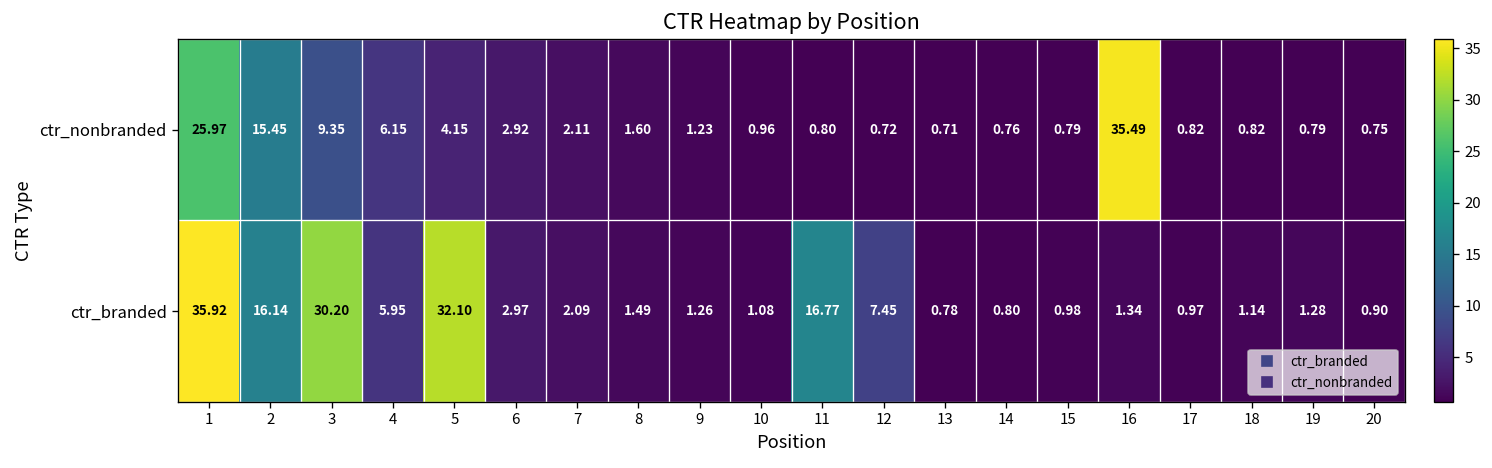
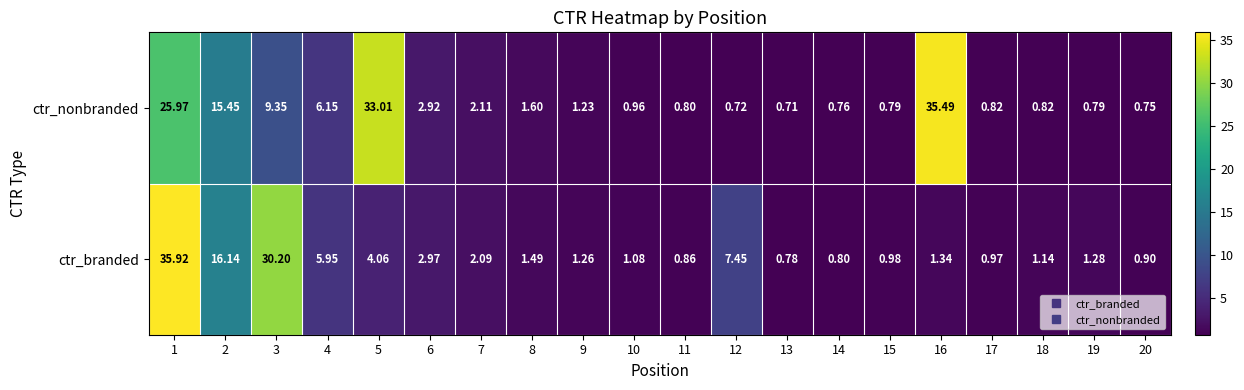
  {
    "ctr_nonbranded": {
      "1": 25.97,
      "2": 15.45,
      "3": 9.35,
      "4": 6.15,
-     "5": 4.15,
+     "5": 33.01,
      "6": 2.92,
      "7": 2.11,
      "8": 1.60,
      "9": 1.23,
      "10": 0.96,
      "11": 0.80,
      "12": 0.72,
      "13": 0.71,
      "14": 0.76,
      "15": 0.79,
      "16": 35.49,
      "17": 0.82,
      "18": 0.82,
      "19": 0.79,
      "20": 0.75
    },
    "ctr_branded": {
      "1": 35.92,
      "2": 16.14,
      "3": 30.20,
      "4": 5.95,
-     "5": 32.10,
+     "5": 4.06,
      "6": 2.97,
      "7": 2.09,
      "8": 1.49,
      "9": 1.26,
      "10": 1.08,
-     "11": 16.77,
+     "11": 0.86,
      "12": 7.45,
      "13": 0.78,
      "14": 0.80,
      "15": 0.98,
      "16": 1.34,
      "17": 0.97,
      "18": 1.14,
      "19": 1.28,
      "20": 0.90
    }
  }
